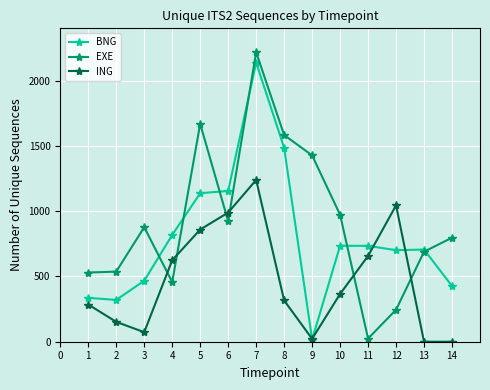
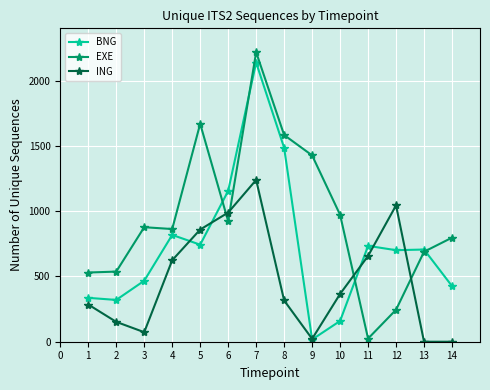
  {
    "BNG": {
      "1": 340,
      "2": 320,
      "3": 470,
      "4": 820,
-     "5": 1140,
+     "5": 740,
      "6": 1160,
      "7": 2140,
      "8": 1490,
-     "10": 740,
+     "10": 160,
      "11": 730,
      "12": 700,
      "14": 430
    },
    "EXE": {
      "1": 530,
      "2": 540,
      "3": 880,
-     "4": 460,
+     "4": 860,
      "5": 1670,
      "6": 920,
      "7": 2220,
      "8": 1580,
      "9": 1430,
      "10": 970,
      "11": 20,
      "12": 250,
      "14": 800
    },
    "ING": {
      "1": 290,
      "2": 150,
      "3": 70,
      "4": 620,
      "5": 860,
      "6": 990,
      "7": 1240,
      "8": 320,
      "10": 370,
      "11": 660,
      "12": 1040,
      "13": 0,
      "14": 0
    }
  }
